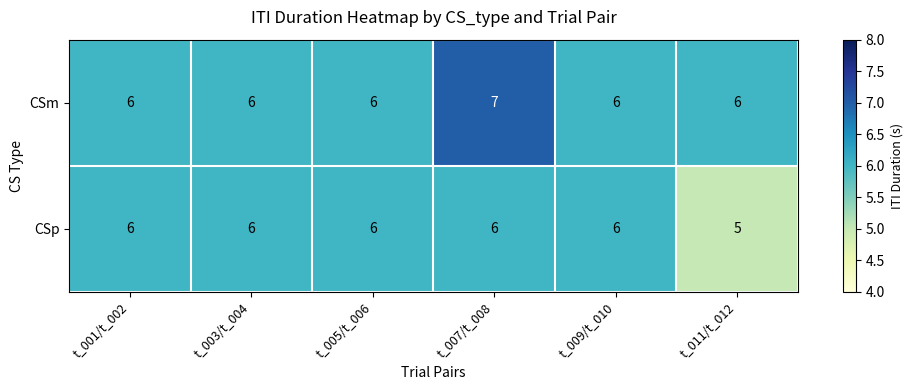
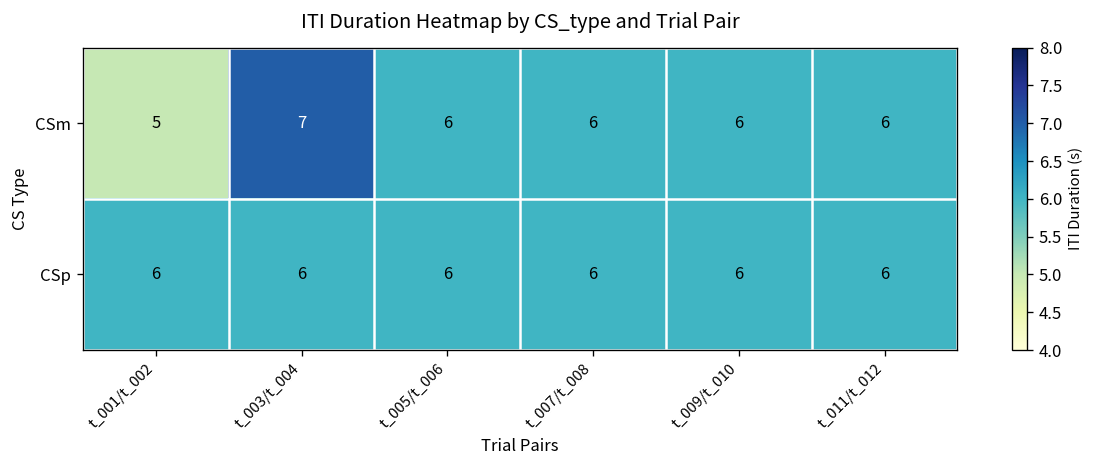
  {
    "CSm": {
-     "t_001/t_002": 6,
-     "t_003/t_004": 6,
+     "t_001/t_002": 5,
+     "t_003/t_004": 7,
      "t_005/t_006": 6,
-     "t_007/t_008": 7,
+     "t_007/t_008": 6,
      "t_009/t_010": 6,
      "t_011/t_012": 6
    },
    "CSp": {
      "t_001/t_002": 6,
      "t_003/t_004": 6,
      "t_005/t_006": 6,
      "t_007/t_008": 6,
      "t_009/t_010": 6,
-     "t_011/t_012": 5
+     "t_011/t_012": 6
    }
  }
